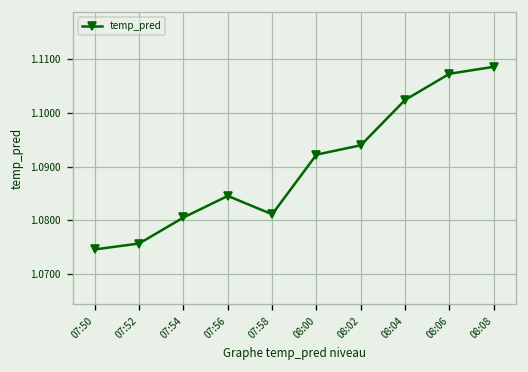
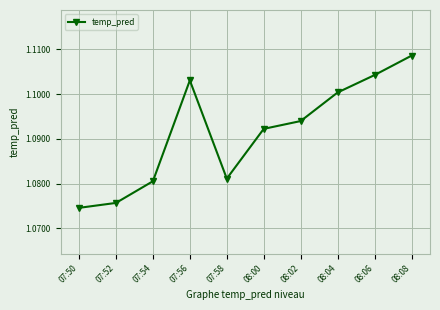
  {
    "07:50": 1.075,
    "07:52": 1.076,
    "07:54": 1.081,
-   "07:56": 1.085,
+   "07:56": 1.103,
    "07:58": 1.081,
    "08:00": 1.092,
    "08:02": 1.094,
-   "08:04": 1.102,
-   "08:06": 1.107,
+   "08:04": 1.100,
+   "08:06": 1.104,
    "08:08": 1.109
  }
